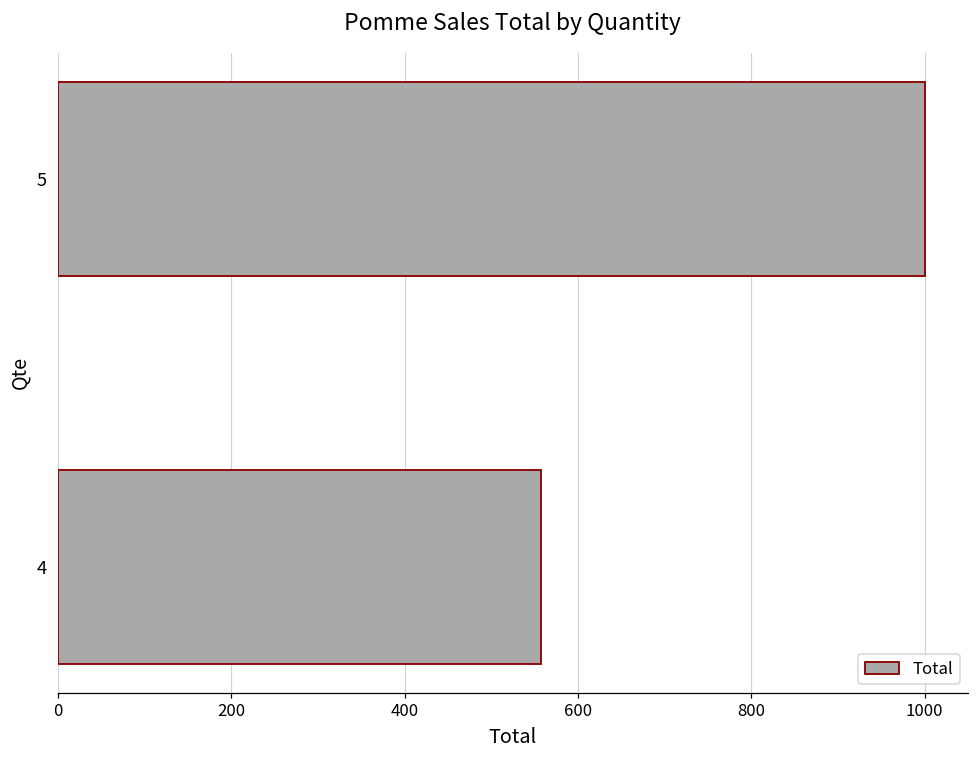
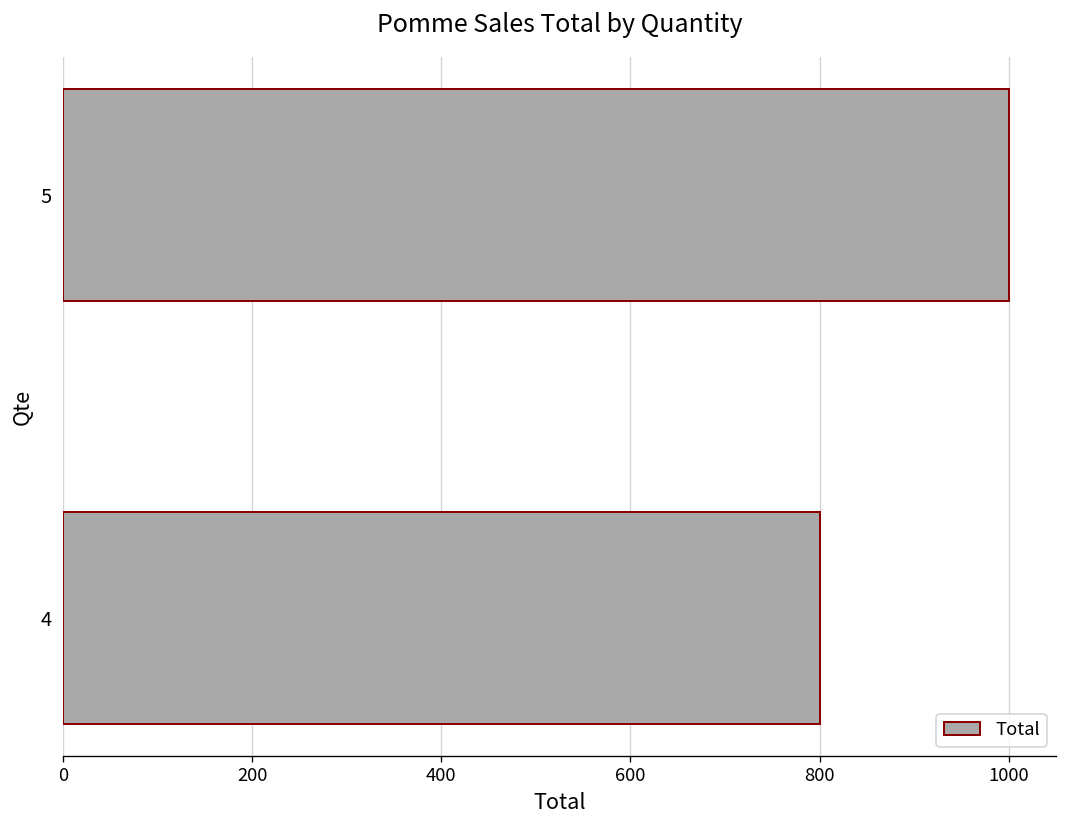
  {
    "5": 1000,
-   "4": 560
+   "4": 800
  }
